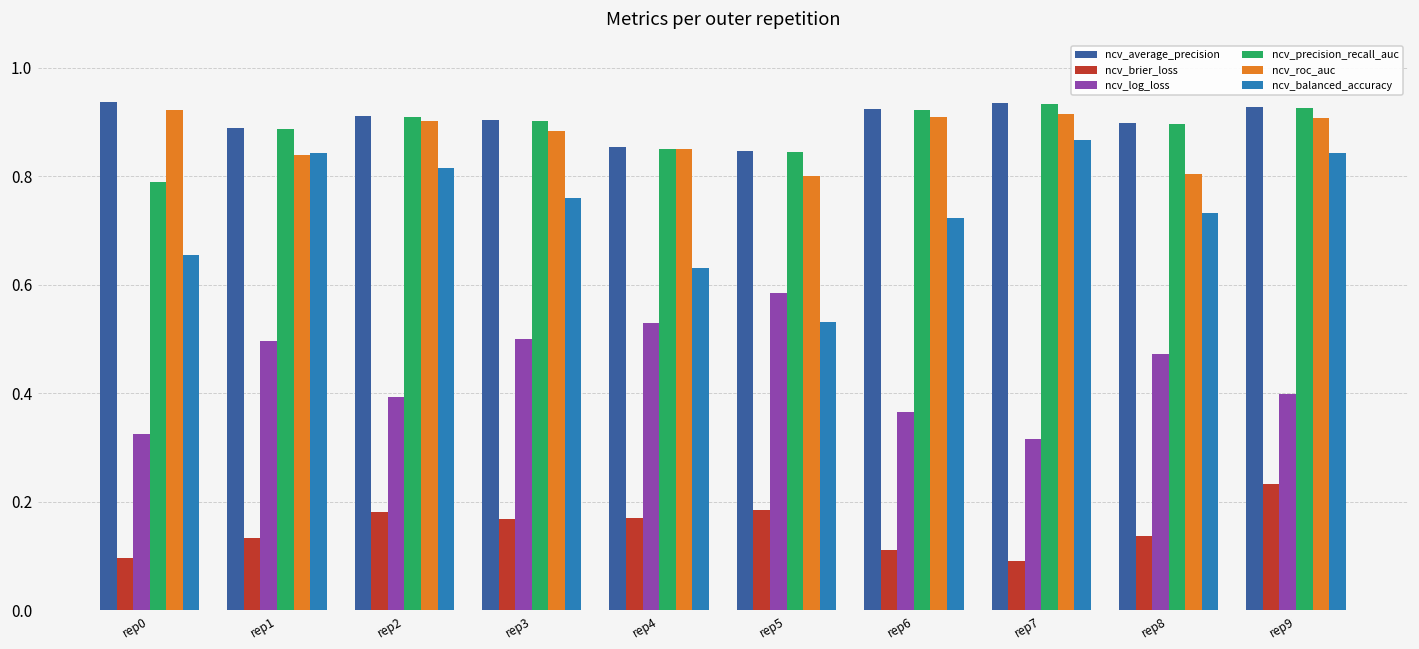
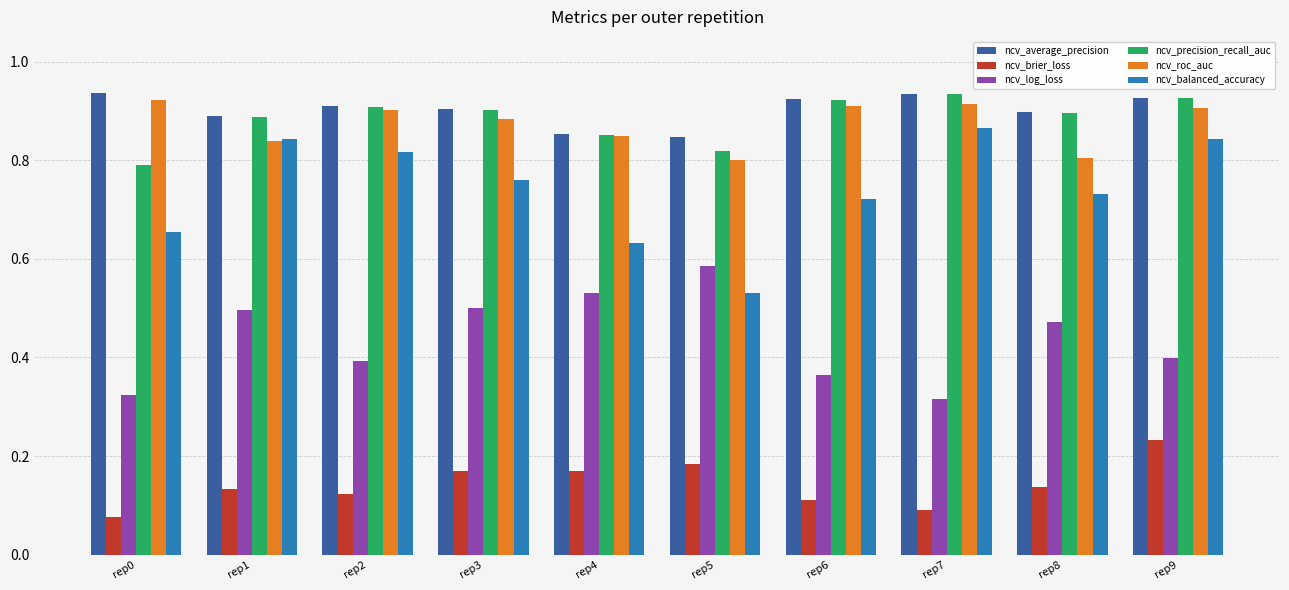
  {
    "ncv_brier_loss": {
-     "rep0": 0.10,
+     "rep0": 0.08,
      "rep1": 0.13,
-     "rep2": 0.18,
+     "rep2": 0.12,
      "rep3": 0.17,
      "rep4": 0.17,
      "rep5": 0.18,
      "rep6": 0.11,
      "rep7": 0.09,
      "rep8": 0.14,
      "rep9": 0.23
    },
    "ncv_log_loss": {
      "rep0": 0.32,
      "rep1": 0.50,
      "rep2": 0.39,
      "rep3": 0.50,
      "rep4": 0.53,
      "rep5": 0.59,
      "rep6": 0.37,
      "rep7": 0.32,
      "rep8": 0.47,
      "rep9": 0.40
    },
    "ncv_precision_recall_auc": {
      "rep0": 0.79,
      "rep1": 0.89,
      "rep2": 0.91,
      "rep3": 0.90,
      "rep4": 0.85,
-     "rep5": 0.84,
+     "rep5": 0.82,
      "rep6": 0.92,
      "rep7": 0.93,
      "rep8": 0.90,
      "rep9": 0.93
    },
    "ncv_roc_auc": {
      "rep0": 0.92,
      "rep1": 0.84,
      "rep2": 0.90,
      "rep3": 0.88,
      "rep4": 0.85,
      "rep5": 0.80,
      "rep6": 0.91,
      "rep7": 0.91,
      "rep8": 0.80,
      "rep9": 0.91
    }
  }
